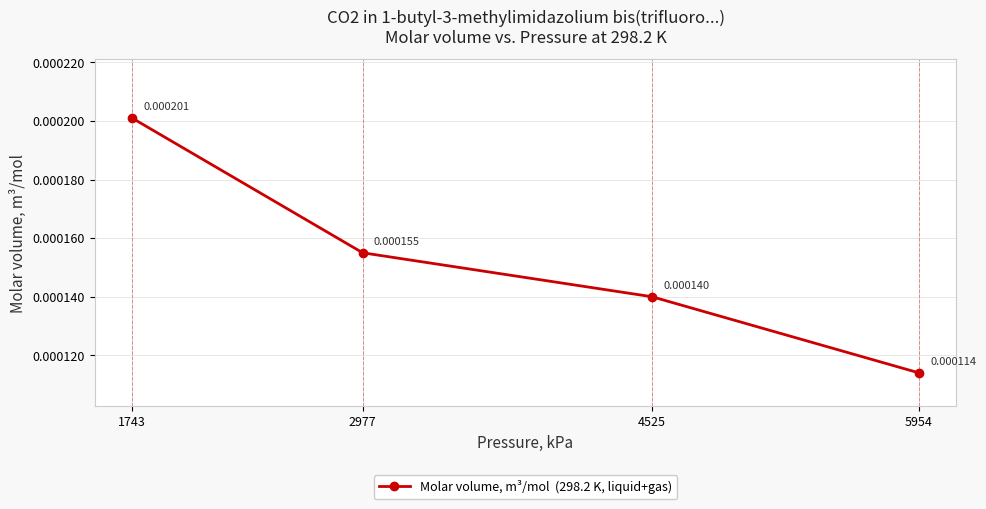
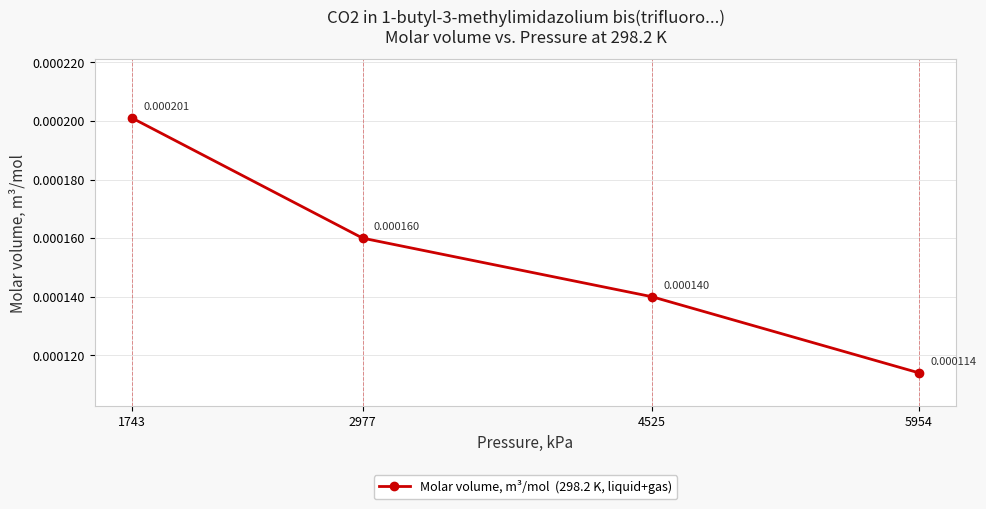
  {
    "1743": 0.000201,
-   "2977": 0.000155,
+   "2977": 0.000160,
    "4525": 0.000140,
    "5954": 0.000114
  }
